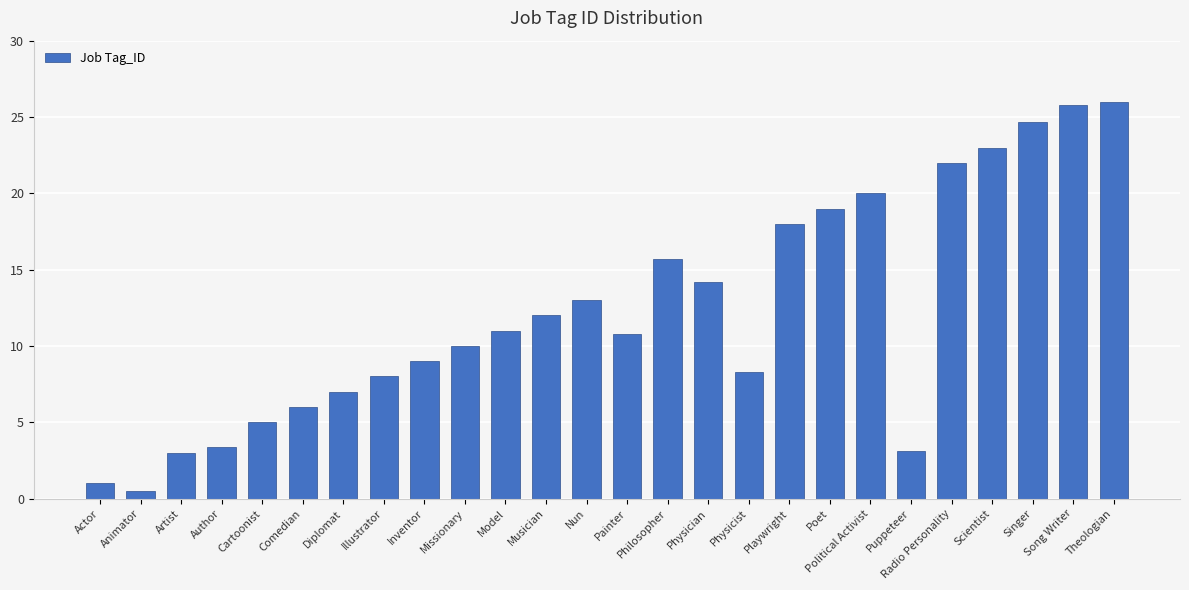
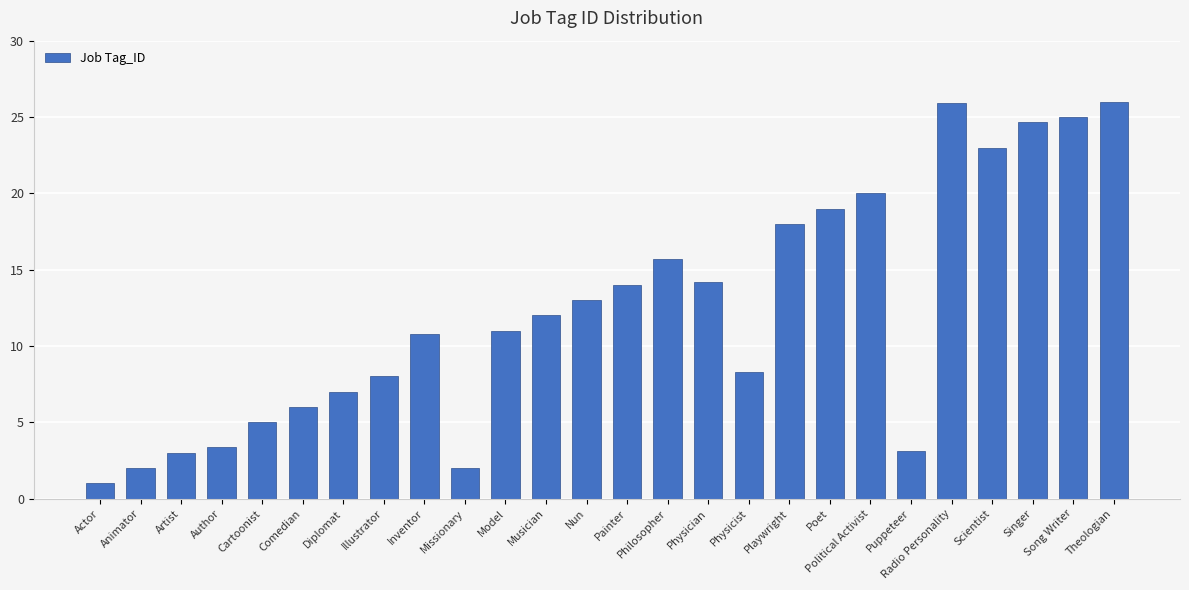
  {
    "Actor": 1.0,
-   "Animator": 0.5,
+   "Animator": 2.0,
    "Artist": 3.0,
    "Author": 3.4,
    "Cartoonist": 5.0,
    "Comedian": 6.0,
    "Diplomat": 7.0,
    "Illustrator": 8.0,
-   "Inventor": 9.0,
-   "Missionary": 10,
+   "Inventor": 10.8,
+   "Missionary": 2,
    "Model": 11.0,
    "Musician": 12.0,
    "Nun": 13.0,
-   "Painter": 10.8,
+   "Painter": 14.0,
    "Philosopher": 15.7,
    "Physician": 14.2,
    "Physicist": 8.3,
    "Playwright": 18.0,
    "Poet": 19.0,
    "Political Activist": 20.0,
    "Puppeteer": 3.1,
-   "Radio Personality": 22.0,
+   "Radio Personality": 25.9,
    "Scientist": 23.0,
    "Singer": 24.7,
-   "Song Writer": 25.8,
+   "Song Writer": 25.0,
    "Theologian": 26.0
  }
